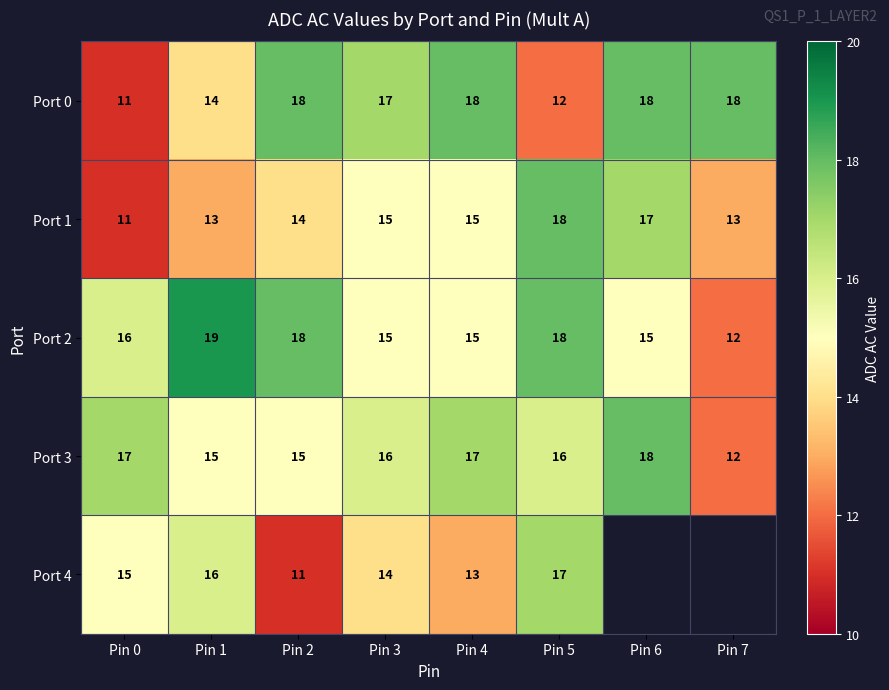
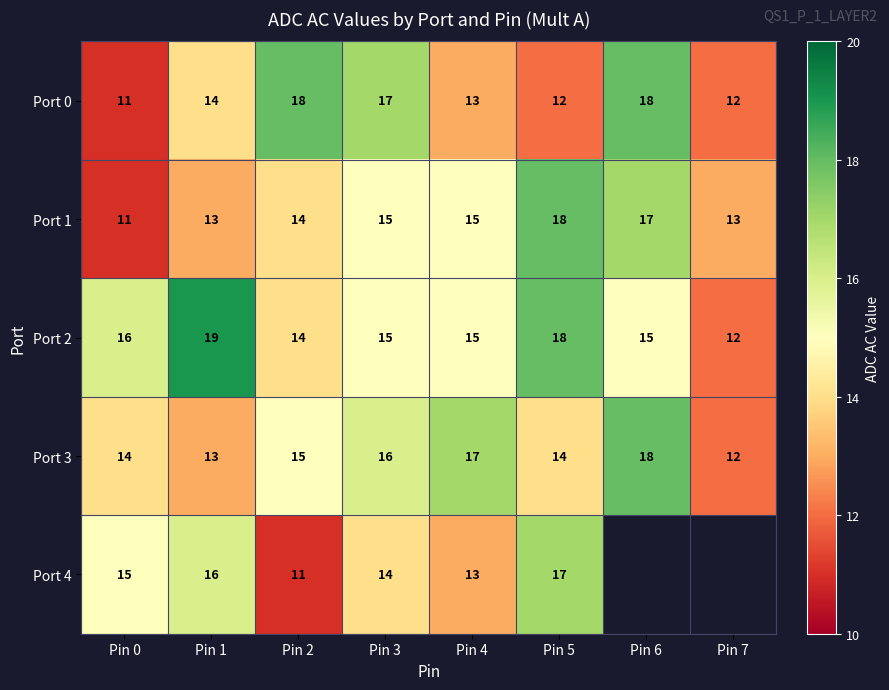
  {
    "Port 0": {
      "Pin 0": 11,
      "Pin 1": 14,
      "Pin 2": 18,
      "Pin 3": 17,
-     "Pin 4": 18,
+     "Pin 4": 13,
      "Pin 5": 12,
      "Pin 6": 18,
-     "Pin 7": 18
+     "Pin 7": 12
    },
    "Port 1": {
      "Pin 0": 11,
      "Pin 1": 13,
      "Pin 2": 14,
      "Pin 3": 15,
      "Pin 4": 15,
      "Pin 5": 18,
      "Pin 6": 17,
      "Pin 7": 13
    },
    "Port 2": {
      "Pin 0": 16,
      "Pin 1": 19,
-     "Pin 2": 18,
+     "Pin 2": 14,
      "Pin 3": 15,
      "Pin 4": 15,
      "Pin 5": 18,
      "Pin 6": 15,
      "Pin 7": 12
    },
    "Port 3": {
-     "Pin 0": 17,
-     "Pin 1": 15,
+     "Pin 0": 14,
+     "Pin 1": 13,
      "Pin 2": 15,
      "Pin 3": 16,
      "Pin 4": 17,
-     "Pin 5": 16,
+     "Pin 5": 14,
      "Pin 6": 18,
      "Pin 7": 12
    },
    "Port 4": {
      "Pin 0": 15,
      "Pin 1": 16,
      "Pin 2": 11,
      "Pin 3": 14,
      "Pin 4": 13,
      "Pin 5": 17
    }
  }
